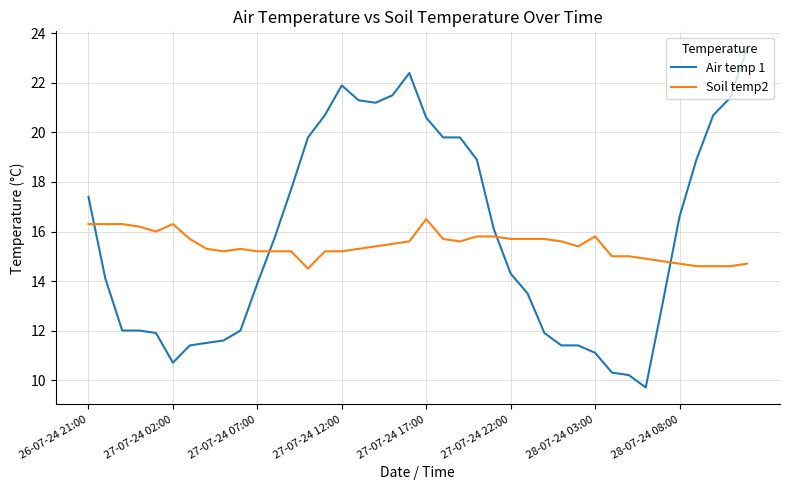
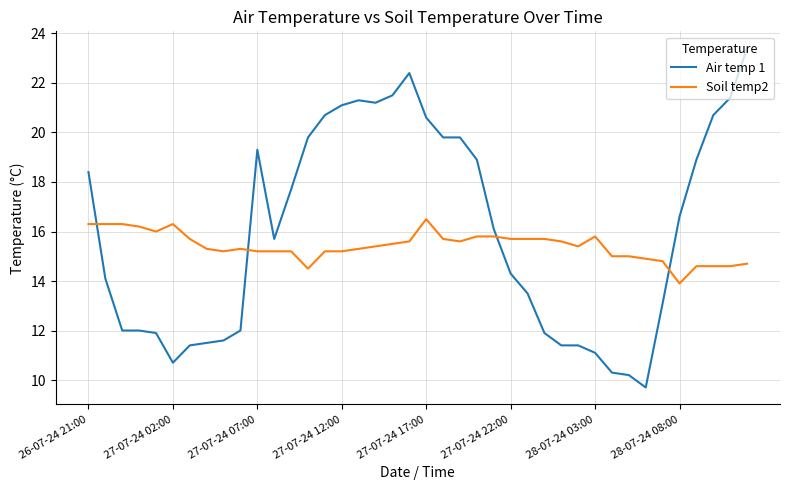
  {
    "Air temp 1": {
-     "26-07-24 21:00": 17.4,
+     "26-07-24 21:00": 18.4,
      "27-07-24 02:00": 10.7,
-     "27-07-24 07:00": 13.9,
-     "27-07-24 12:00": 21.9,
+     "27-07-24 07:00": 19.3,
+     "27-07-24 12:00": 21.1,
      "27-07-24 17:00": 20.6,
      "27-07-24 22:00": 14.3,
      "28-07-24 03:00": 11.1,
      "28-07-24 08:00": 16.6
    },
    "Soil temp2": {
      "26-07-24 21:00": 16.3,
      "27-07-24 02:00": 16.3,
      "27-07-24 07:00": 15.2,
      "27-07-24 12:00": 15.2,
      "27-07-24 17:00": 16.5,
      "27-07-24 22:00": 15.7,
      "28-07-24 03:00": 15.8,
-     "28-07-24 08:00": 14.7
+     "28-07-24 08:00": 13.9
    }
  }
